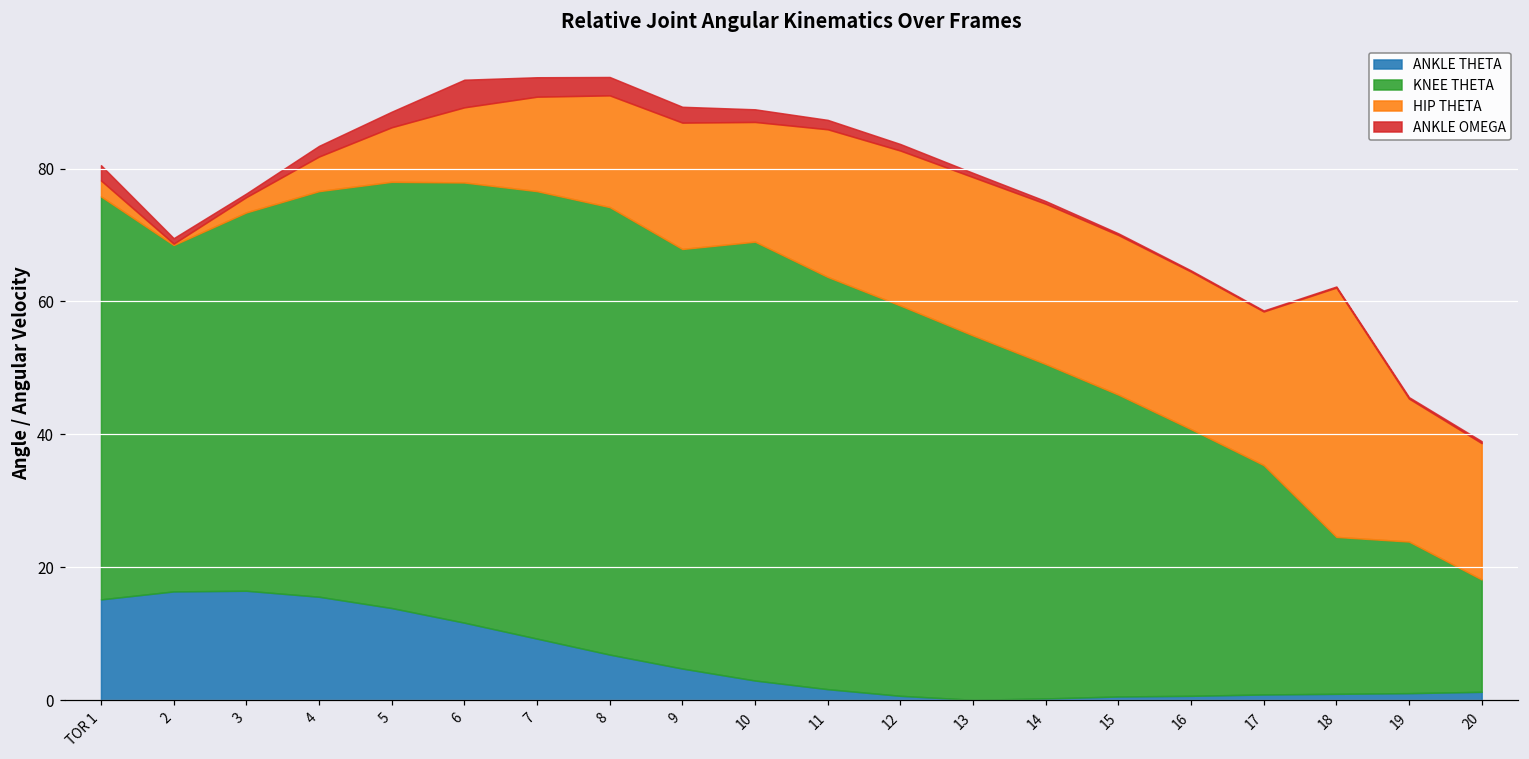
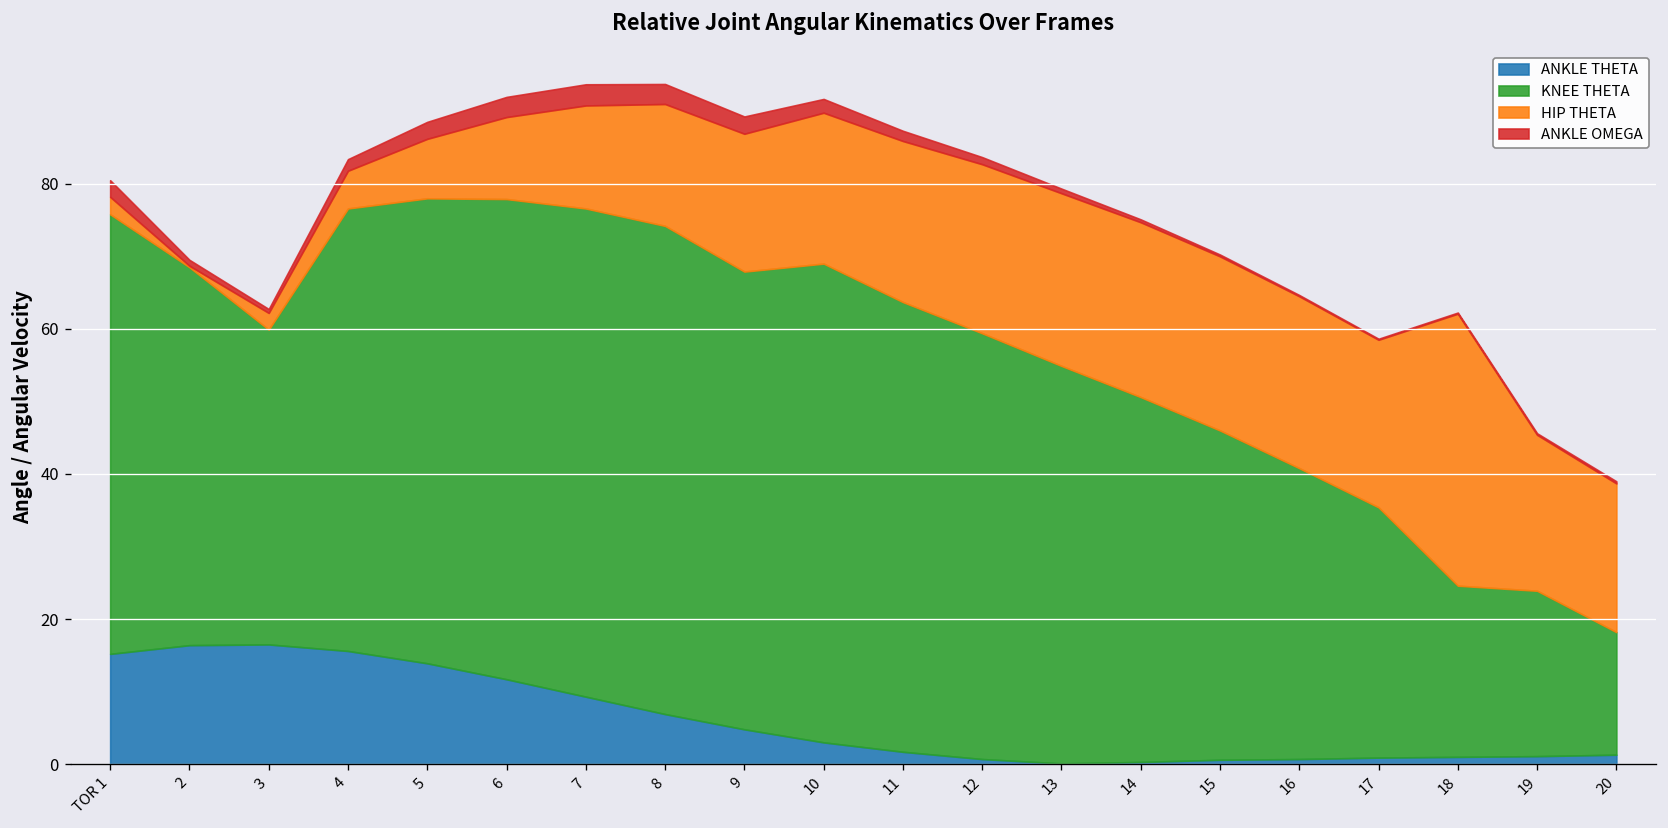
  {
    "ANKLE THETA": {
      "TOR 1": 15,
      "2": 16,
      "3": 17,
      "4": 16,
      "5": 14,
      "6": 12,
      "7": 9,
      "8": 7,
      "9": 5,
      "10": 3,
      "11": 2,
      "12": 1,
      "15": 1,
      "16": 1,
      "17": 1,
      "18": 1,
      "19": 1,
      "20": 1
    },
    "KNEE THETA": {
      "TOR 1": 61,
-     "3": 57,
+     "3": 43,
      "4": 61,
      "5": 64,
      "6": 66,
      "7": 67,
      "8": 67,
      "9": 63,
      "10": 66,
      "11": 62,
      "12": 59,
      "13": 55,
      "14": 50,
      "15": 45,
      "16": 40,
      "17": 35,
      "18": 24,
      "19": 23,
      "20": 17
    },
    "HIP THETA": {
      "TOR 1": 2,
      "3": 2,
      "4": 5,
      "5": 8,
      "6": 11,
      "7": 14,
      "8": 17,
      "9": 19,
-     "10": 18,
+     "10": 21,
      "11": 22,
      "12": 23,
      "13": 24
    },
    "ANKLE OMEGA": {
      "TOR 1": 2,
      "2": 1,
      "3": 1,
      "4": 2,
      "5": 2,
-     "6": 4,
+     "6": 3,
      "7": 3,
      "8": 3,
      "9": 2,
      "10": 2,
      "11": 1,
      "12": 1,
      "13": 1
    }
  }
